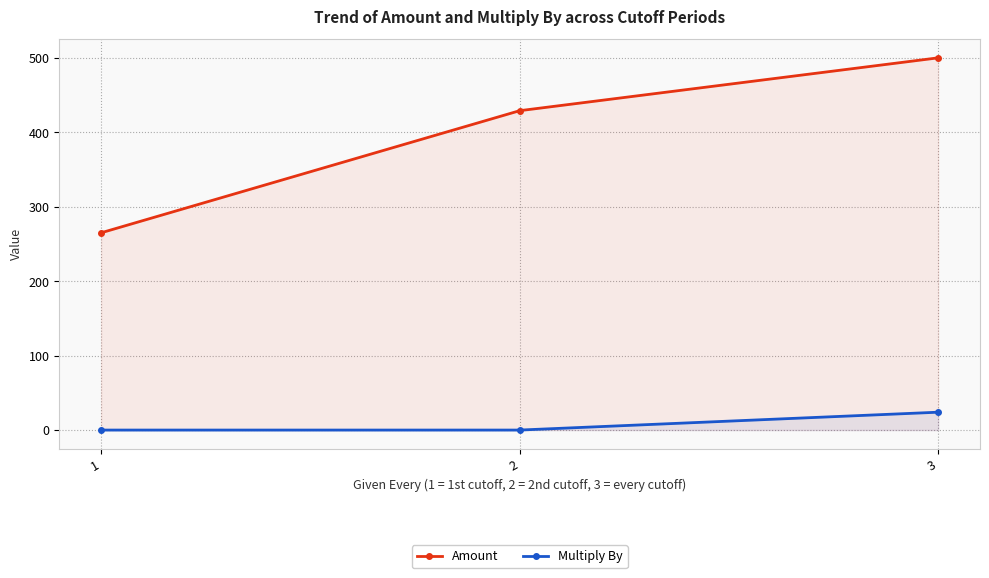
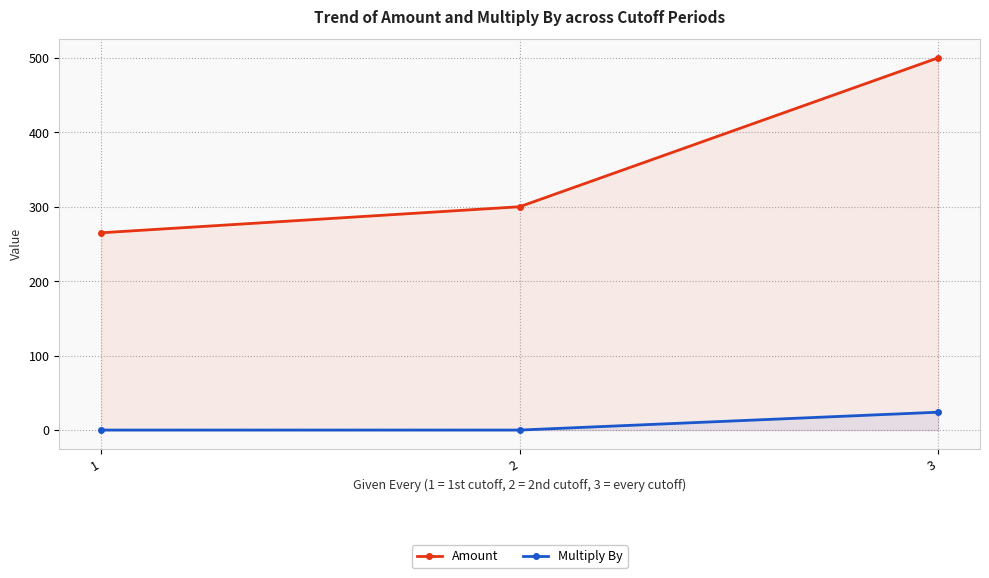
  {
    "Amount": {
      "1": 270,
-     "2": 430,
+     "2": 300,
      "3": 500
    },
    "Multiply By": {
      "1": 0,
      "2": 0,
      "3": 20
    }
  }
